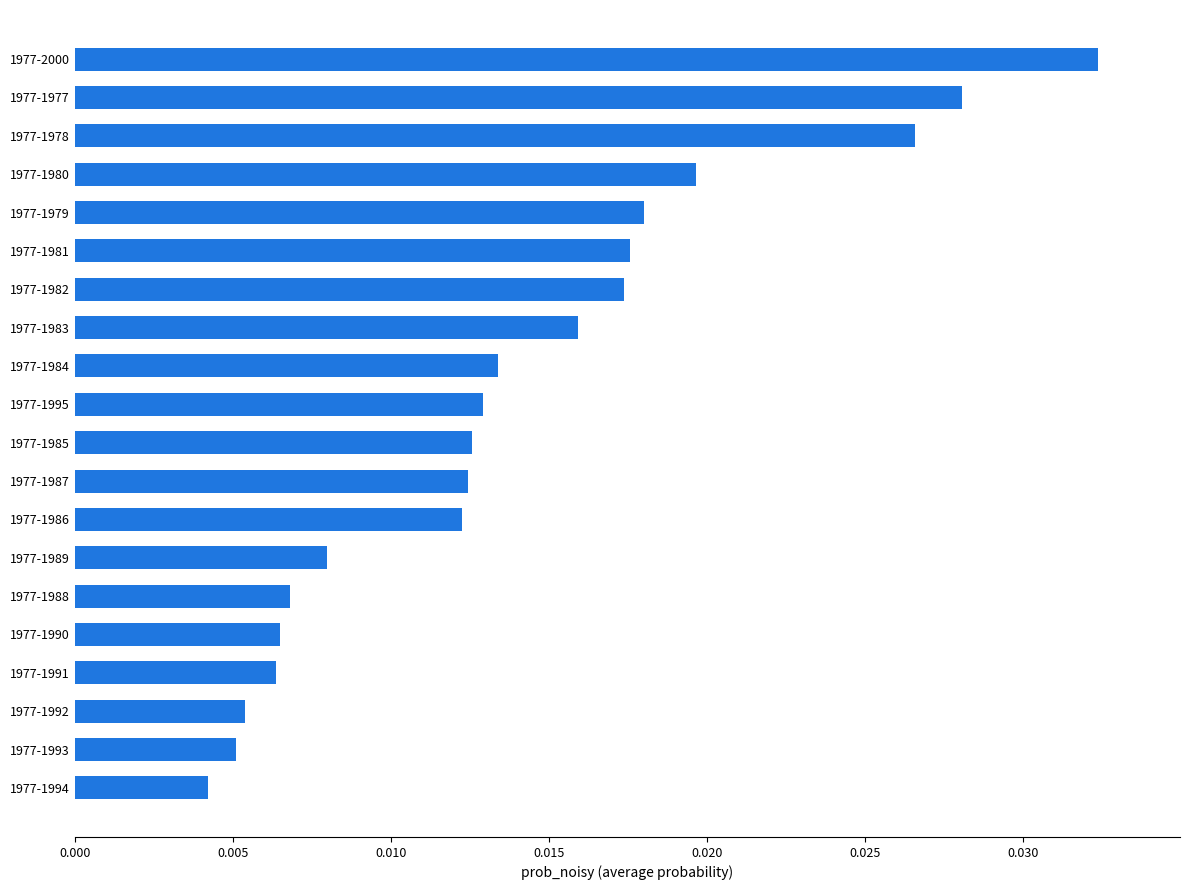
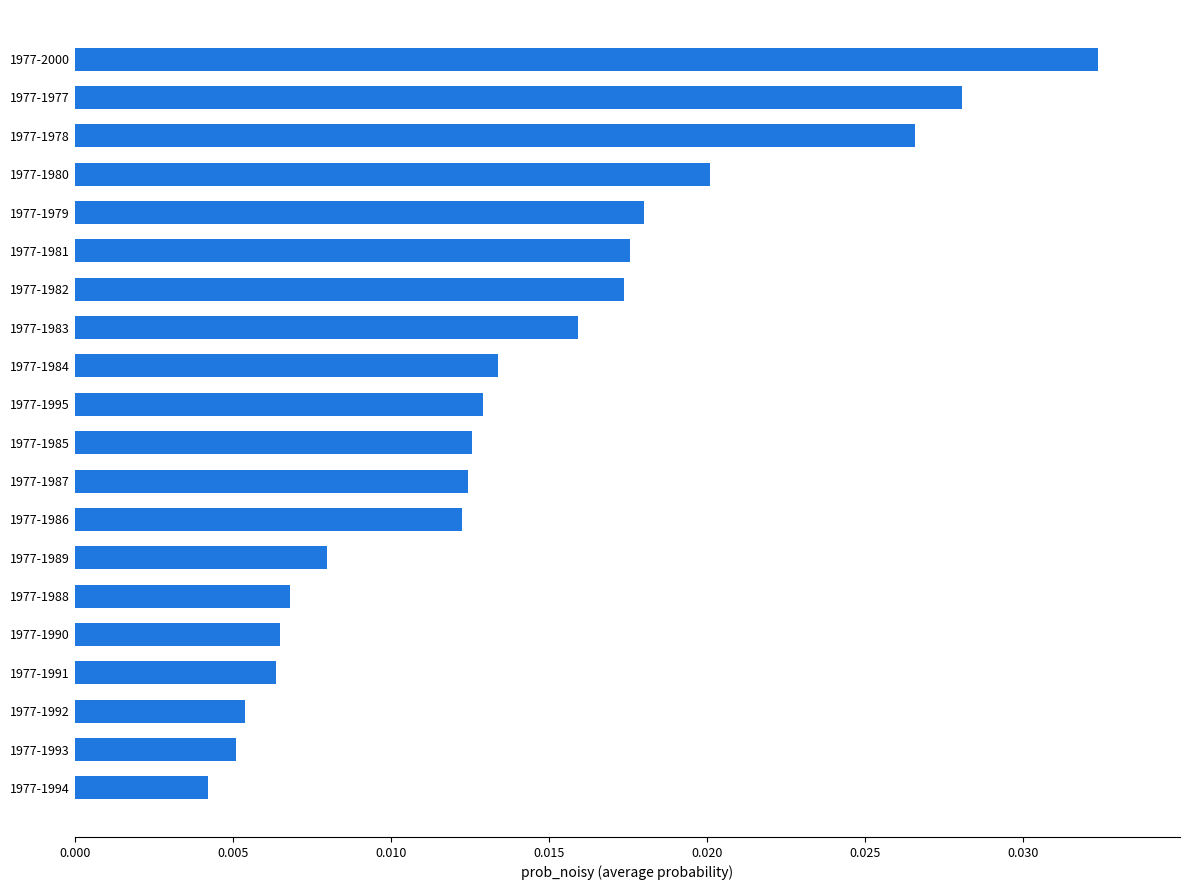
  {
    "1977-2000": 0.0324,
    "1977-1977": 0.0281,
    "1977-1978": 0.0266,
-   "1977-1980": 0.0196,
+   "1977-1980": 0.0201,
    "1977-1979": 0.0180,
    "1977-1981": 0.0176,
    "1977-1982": 0.0174,
    "1977-1983": 0.0159,
    "1977-1984": 0.0134,
    "1977-1995": 0.0129,
    "1977-1985": 0.0126,
    "1977-1987": 0.0124,
    "1977-1986": 0.0123,
    "1977-1989": 0.0080,
    "1977-1988": 0.0068,
    "1977-1990": 0.0065,
    "1977-1991": 0.0064,
    "1977-1992": 0.0054,
    "1977-1993": 0.0051,
    "1977-1994": 0.0042
  }
